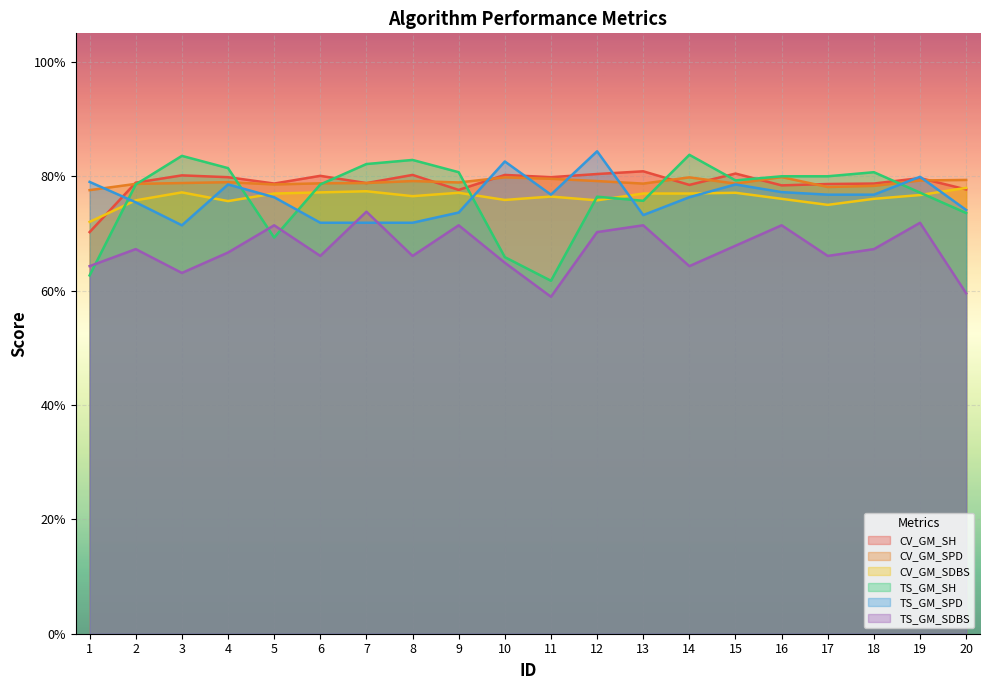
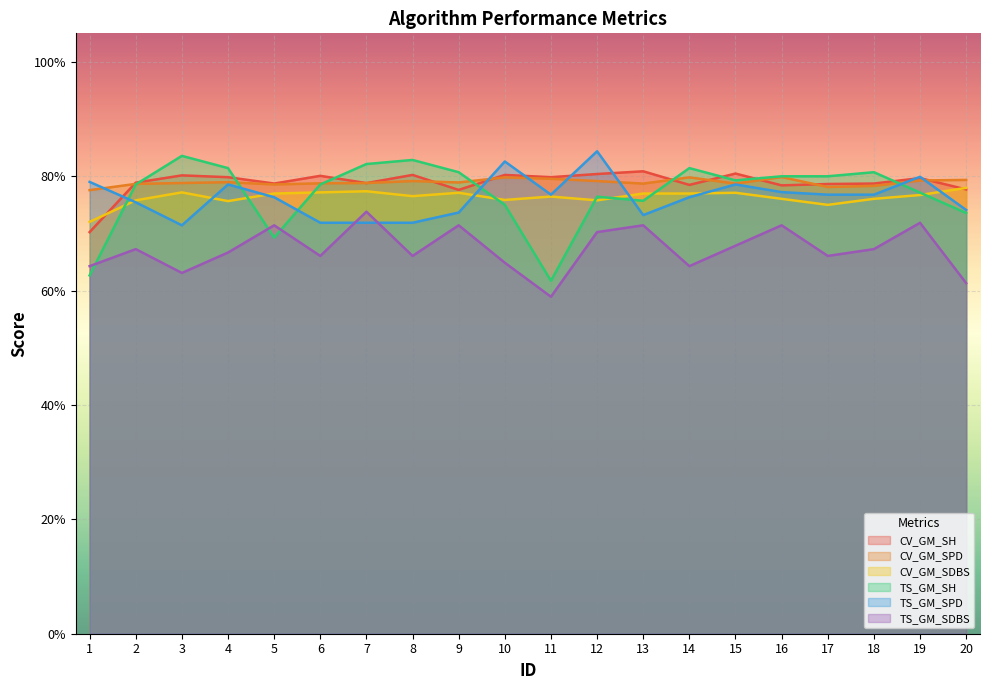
  {
    "TS_GM_SH": {
      "1": "63%",
      "3": "84%",
      "4": "81%",
      "5": "69%",
      "7": "82%",
      "8": "83%",
      "9": "81%",
-     "10": "66%",
+     "10": "75%",
      "11": "62%",
      "12": "76%",
      "13": "76%",
-     "14": "84%",
+     "14": "81%",
      "15": "79%",
      "17": "80%",
      "18": "81%",
      "20": "74%"
    },
    "TS_GM_SPD": {
      "1": "79%",
      "3": "71%",
      "5": "76%",
      "6": "72%",
      "7": "72%",
      "8": "72%",
      "9": "74%",
      "10": "83%",
      "12": "84%",
      "13": "73%",
      "14": "76%",
      "16": "77%",
      "17": "77%",
      "18": "77%",
      "20": "74%"
    },
    "TS_GM_SDBS": {
      "1": "64%",
      "2": "67%",
      "3": "63%",
      "4": "67%",
      "5": "71%",
      "6": "66%",
      "7": "74%",
      "8": "66%",
      "9": "71%",
      "10": "65%",
      "11": "59%",
      "12": "70%",
      "13": "71%",
      "14": "64%",
      "15": "68%",
      "16": "71%",
      "17": "66%",
      "18": "67%",
      "19": "72%",
-     "20": "60%"
+     "20": "61%"
    }
  }
